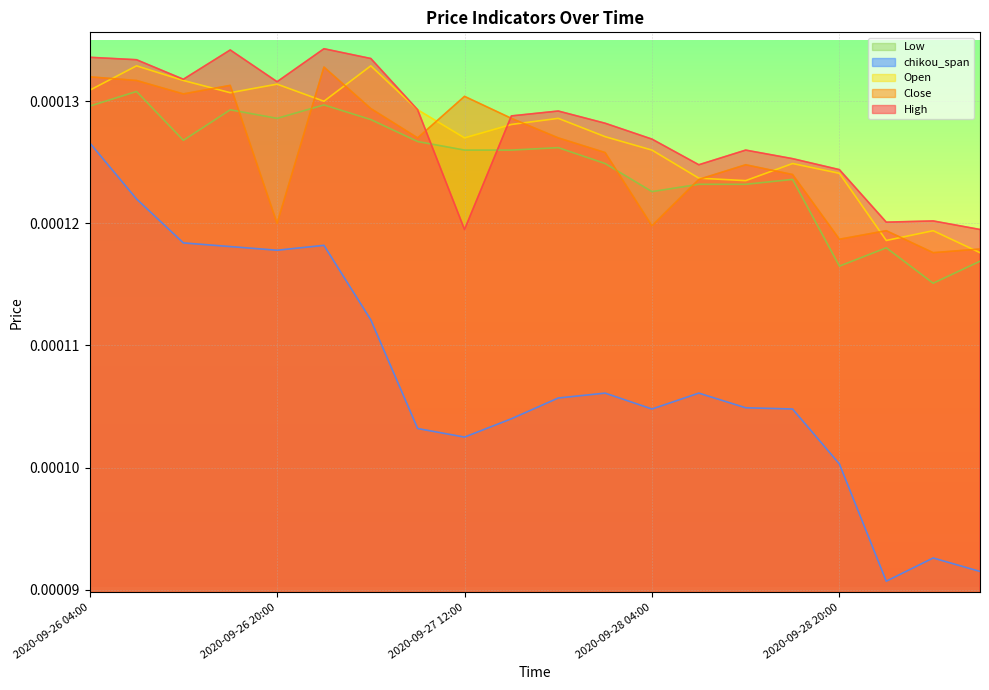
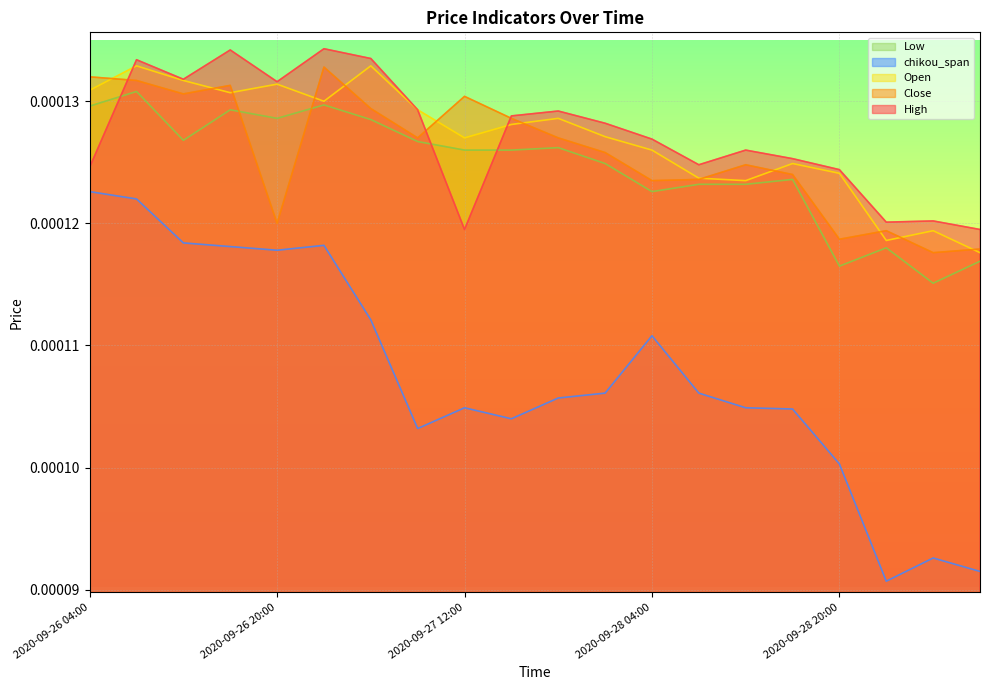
  {
    "Low": {
      "2020-09-26 04:00": 0.0001296,
      "2020-09-26 20:00": 0.0001286,
      "2020-09-27 12:00": 0.0001260,
      "2020-09-28 04:00": 0.0001226,
      "2020-09-28 20:00": 0.0001165
    },
    "chikou_span": {
-     "2020-09-26 04:00": 0.0001266,
+     "2020-09-26 04:00": 0.0001226,
      "2020-09-26 20:00": 0.0001178,
-     "2020-09-27 12:00": 0.0001025,
-     "2020-09-28 04:00": 0.0001048,
+     "2020-09-27 12:00": 0.0001049,
+     "2020-09-28 04:00": 0.0001108,
      "2020-09-28 20:00": 0.0001003
    },
    "Open": {
      "2020-09-26 04:00": 0.0001309,
      "2020-09-27 12:00": 0.0001270,
      "2020-09-28 04:00": 0.0001260,
      "2020-09-28 20:00": 0.0001241
    },
    "Close": {
      "2020-09-26 04:00": 0.0001320,
      "2020-09-26 20:00": 0.0001200,
      "2020-09-27 12:00": 0.0001304,
-     "2020-09-28 04:00": 0.0001198,
+     "2020-09-28 04:00": 0.0001235,
      "2020-09-28 20:00": 0.0001187
    },
    "High": {
-     "2020-09-26 04:00": 0.0001336,
+     "2020-09-26 04:00": 0.0001246,
      "2020-09-27 12:00": 0.0001195,
      "2020-09-28 04:00": 0.0001269,
      "2020-09-28 20:00": 0.0001244
    }
  }
